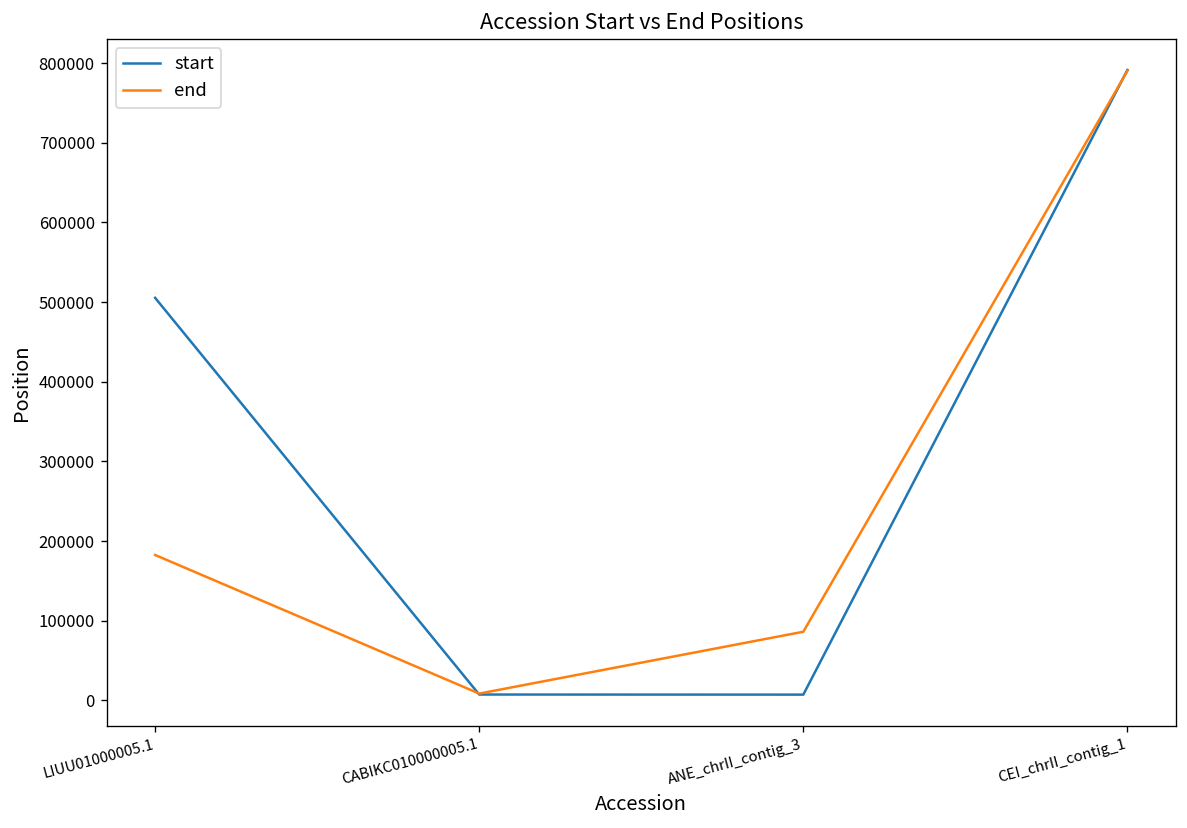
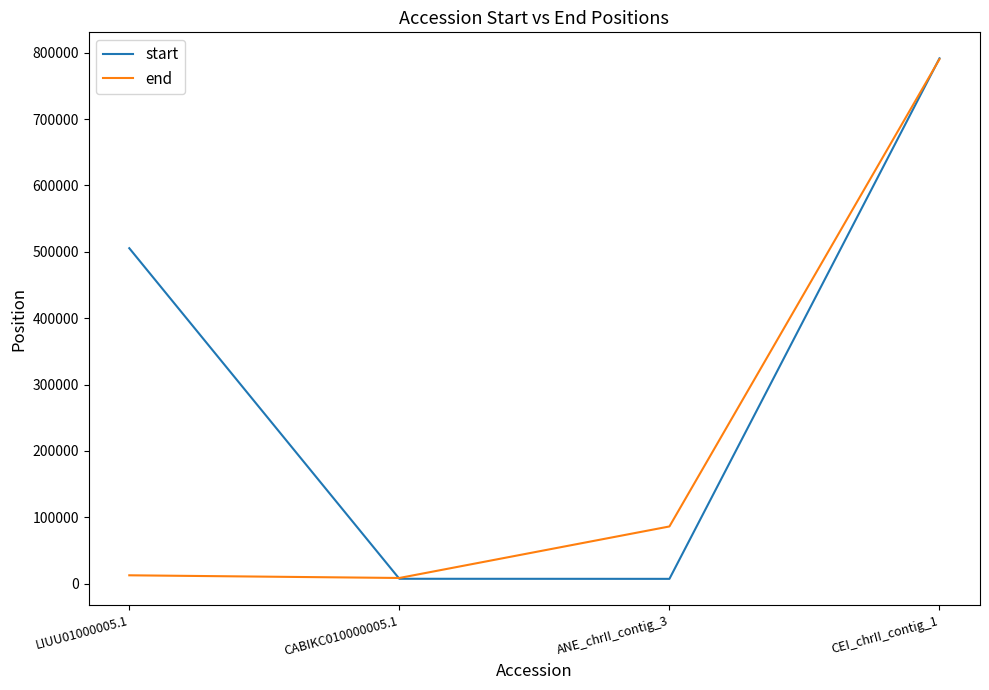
  {
    "start": {
      "LIUU01000005.1": 510000,
      "ANE_chrII_contig_3": 10000
    },
    "end": {
-     "LIUU01000005.1": 180000,
+     "LIUU01000005.1": 10000,
      "ANE_chrII_contig_3": 90000
    }
  }
